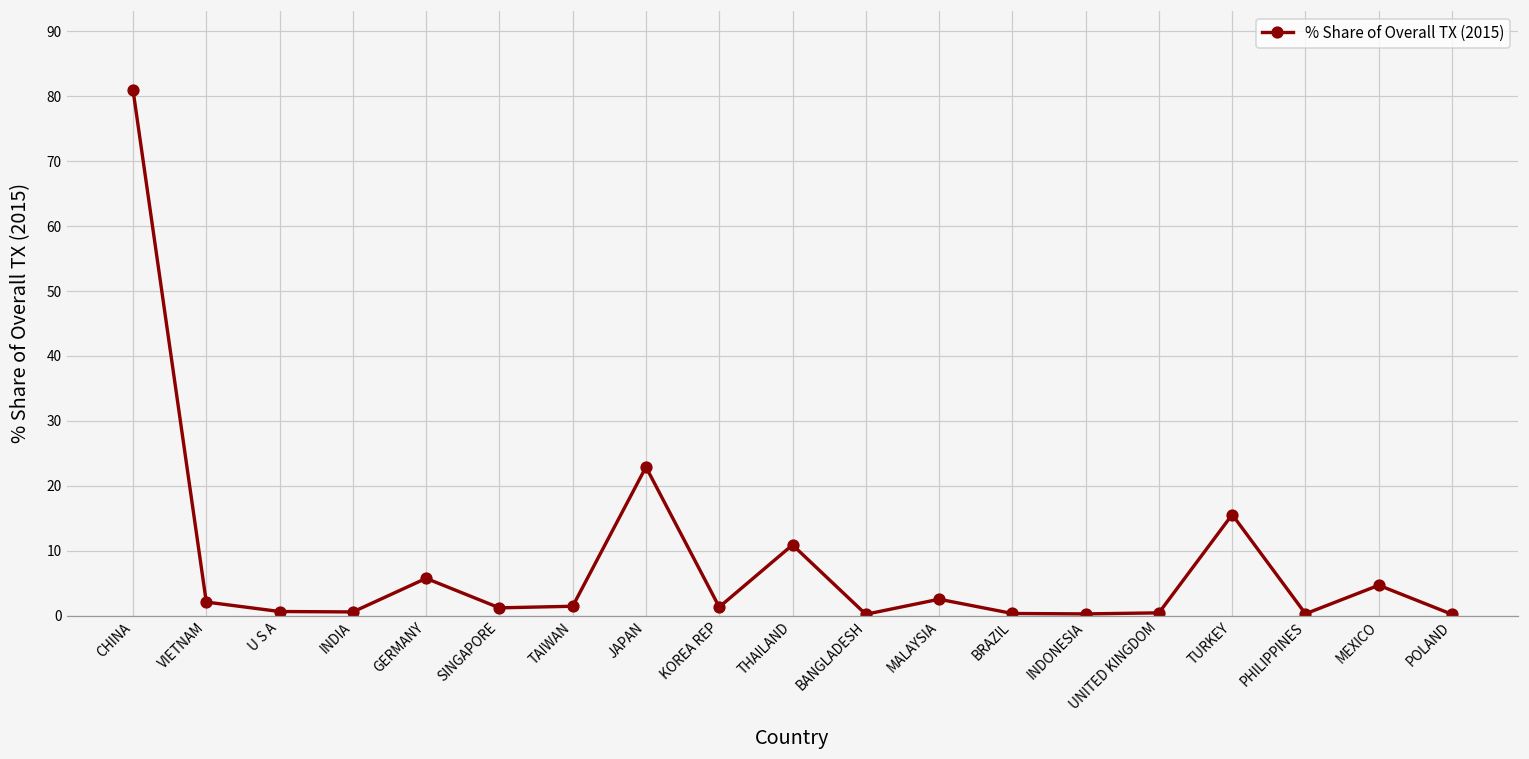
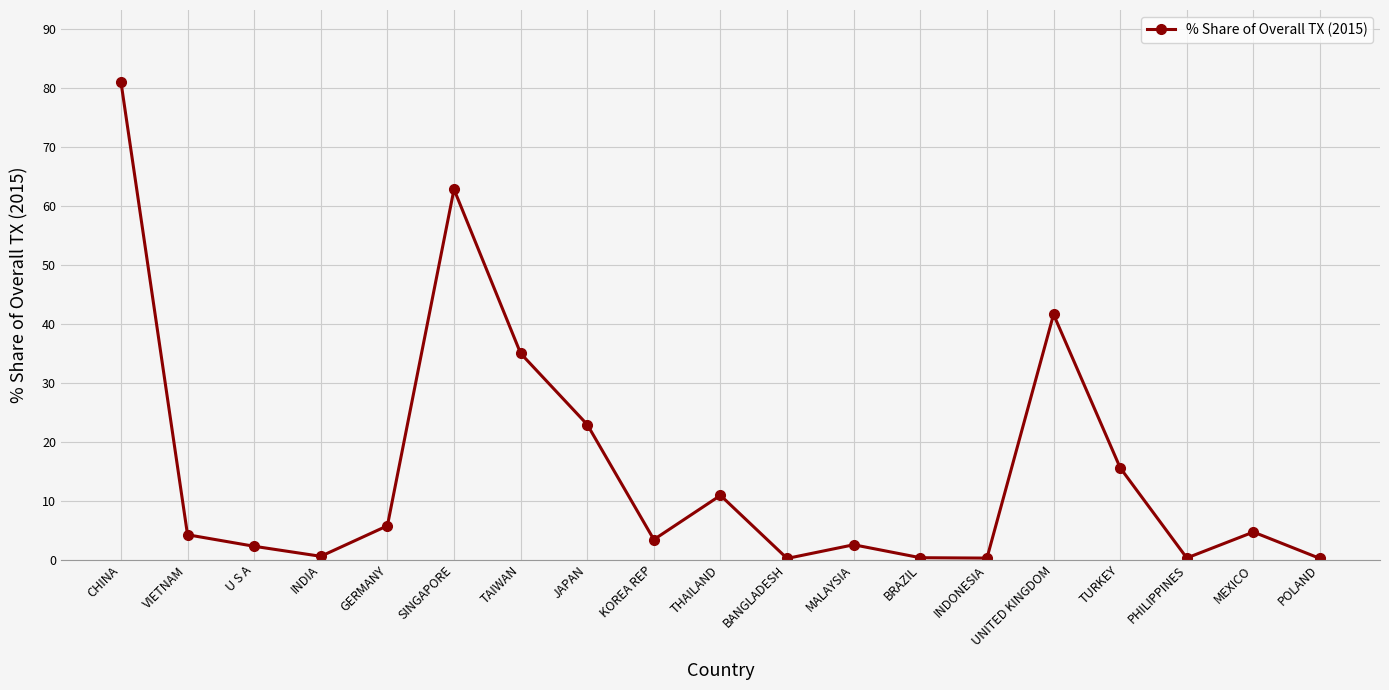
  {
    "CHINA": 81,
-   "VIETNAM": 2,
-   "U S A": 1,
+   "VIETNAM": 4,
+   "U S A": 2,
    "INDIA": 1,
    "GERMANY": 6,
-   "SINGAPORE": 1,
-   "TAIWAN": 1,
+   "SINGAPORE": 63,
+   "TAIWAN": 35,
    "JAPAN": 23,
-   "KOREA REP": 1,
+   "KOREA REP": 3,
    "THAILAND": 11,
    "BANGLADESH": 0,
    "MALAYSIA": 3,
    "BRAZIL": 0,
    "INDONESIA": 0,
-   "UNITED KINGDOM": 0,
+   "UNITED KINGDOM": 42,
    "TURKEY": 16,
    "PHILIPPINES": 0,
    "MEXICO": 5,
    "POLAND": 0
  }
